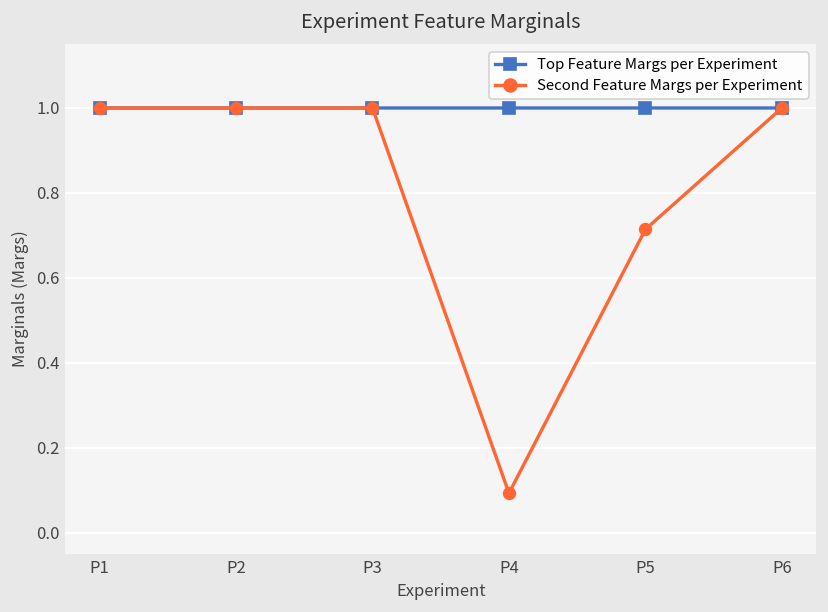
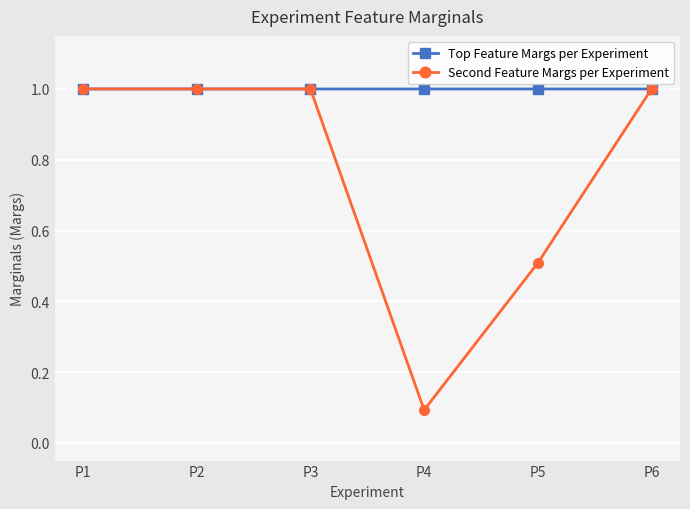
  {
    "Top Feature Margs per Experiment": {
      "P4": 1.00,
      "P5": 1.00
    },
    "Second Feature Margs per Experiment": {
      "P4": 0.09,
-     "P5": 0.71
+     "P5": 0.51
    }
  }
